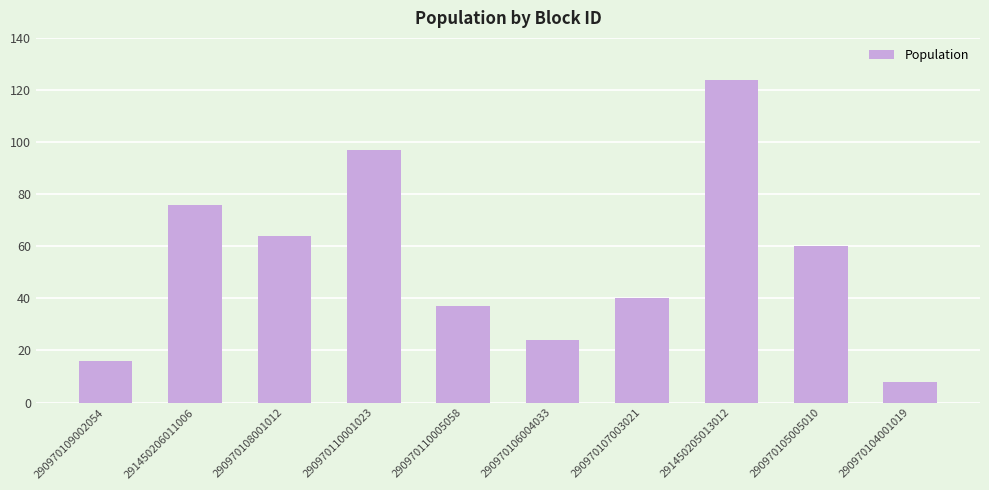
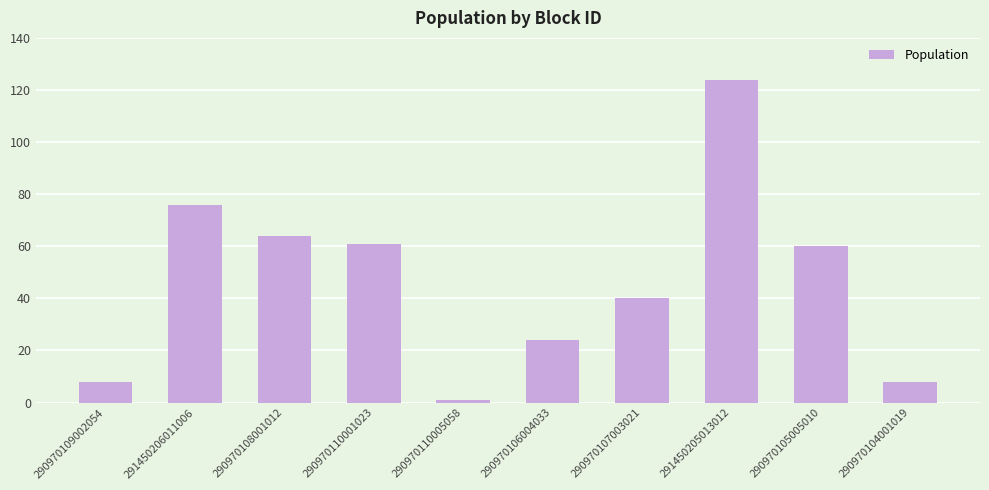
  {
-   "290970109002054": 16,
+   "290970109002054": 8,
    "291450206011006": 76,
    "290970108001012": 64,
-   "290970110001023": 97,
-   "290970110005058": 37,
+   "290970110001023": 61,
+   "290970110005058": 1,
    "290970106004033": 24,
    "290970107003021": 40,
    "291450205013012": 124,
    "290970105005010": 60,
    "290970104001019": 8
  }
